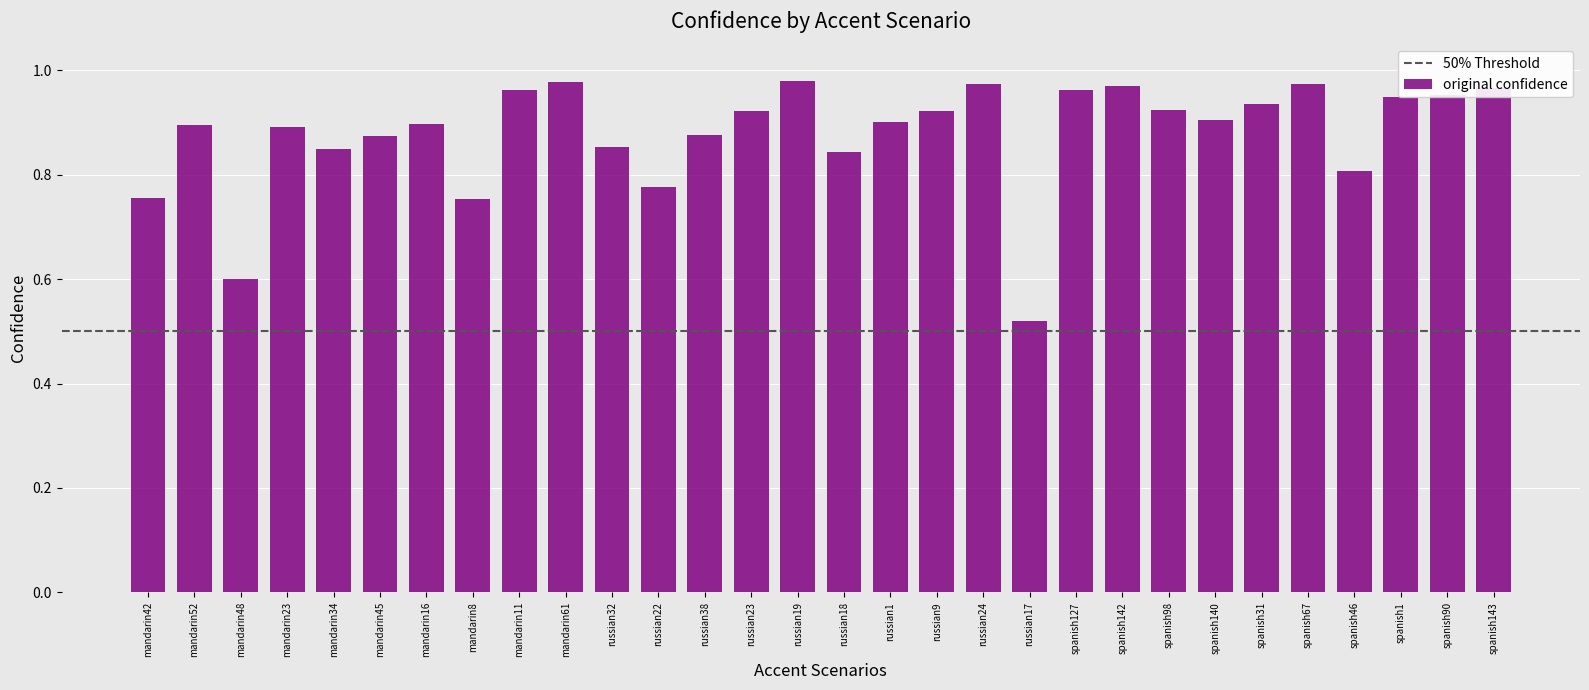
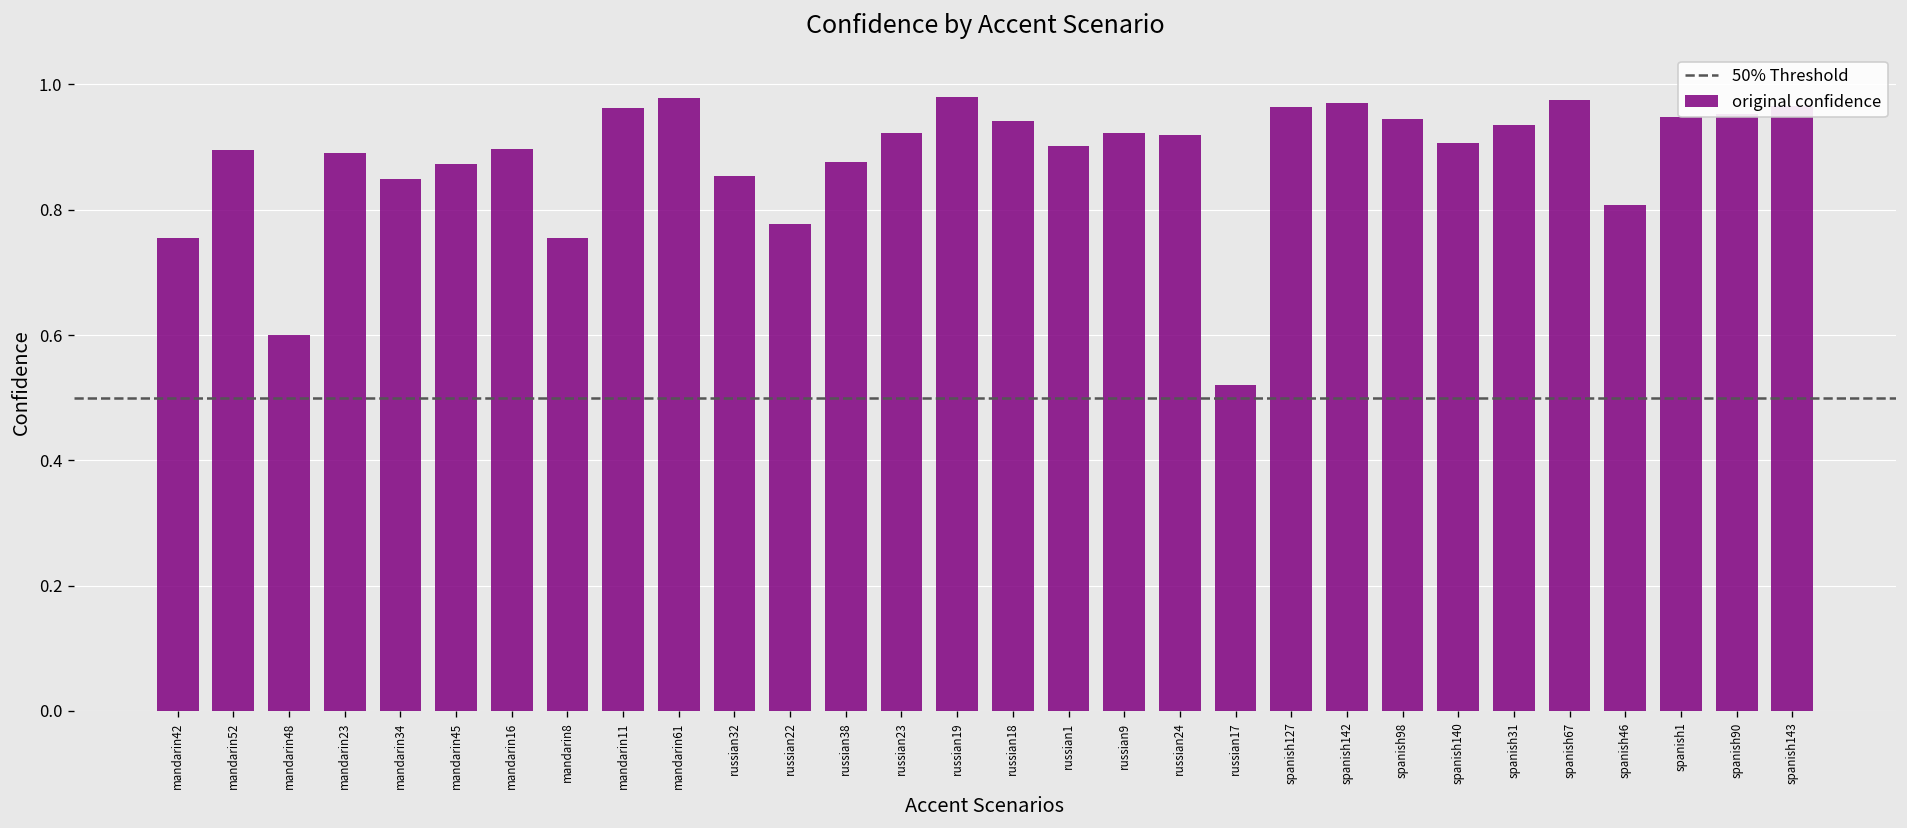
  {
    "mandarin42": 0.75,
    "mandarin52": 0.89,
    "mandarin48": 0.60,
    "mandarin23": 0.89,
    "mandarin34": 0.85,
    "mandarin45": 0.87,
    "mandarin16": 0.90,
    "mandarin8": 0.75,
    "mandarin11": 0.96,
    "mandarin61": 0.98,
    "russian32": 0.85,
    "russian22": 0.78,
    "russian38": 0.88,
    "russian23": 0.92,
    "russian19": 0.98,
-   "russian18": 0.84,
+   "russian18": 0.94,
    "russian1": 0.90,
    "russian9": 0.92,
-   "russian24": 0.97,
+   "russian24": 0.92,
    "russian17": 0.52,
    "spanish127": 0.96,
    "spanish142": 0.97,
-   "spanish98": 0.92,
+   "spanish98": 0.95,
    "spanish140": 0.91,
    "spanish31": 0.93,
    "spanish67": 0.97,
    "spanish46": 0.81,
    "spanish1": 0.95
  }
